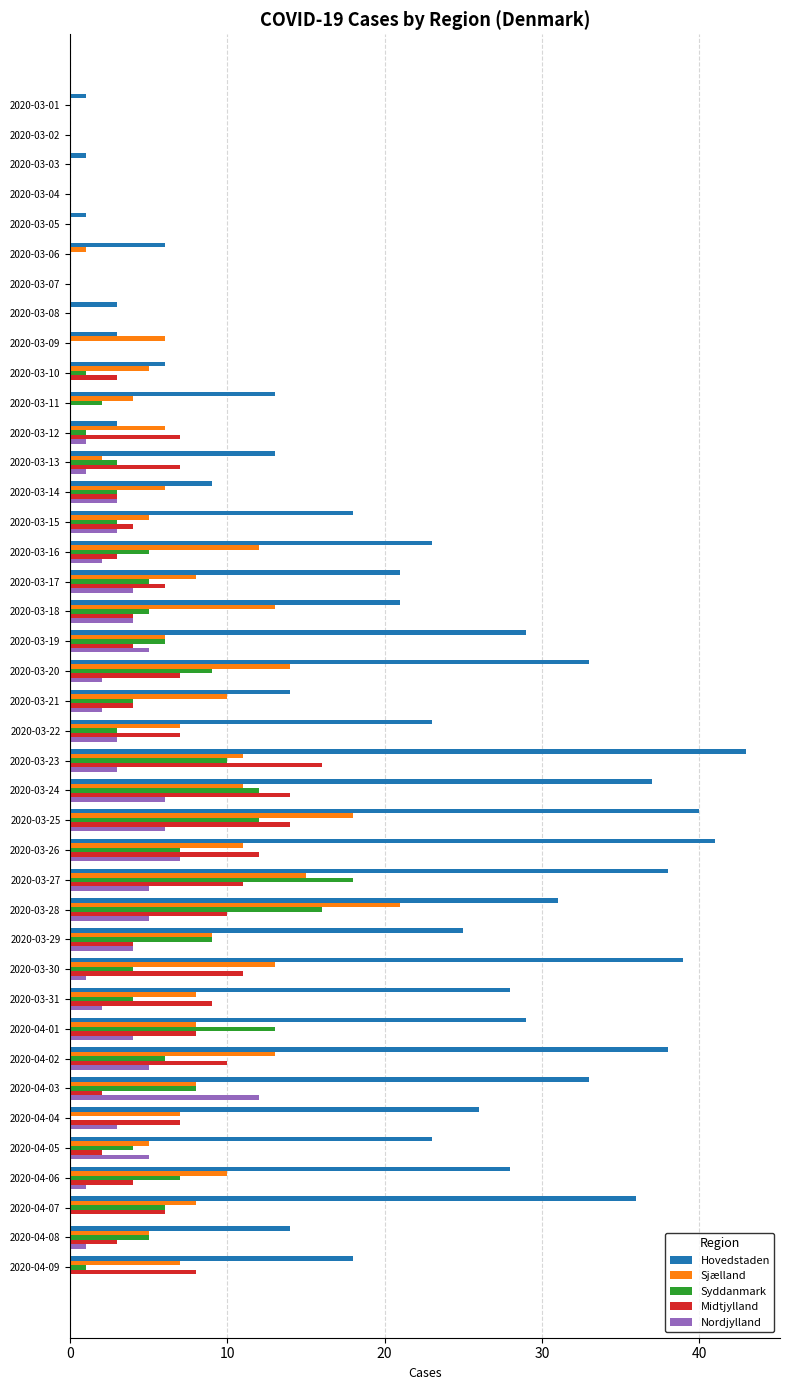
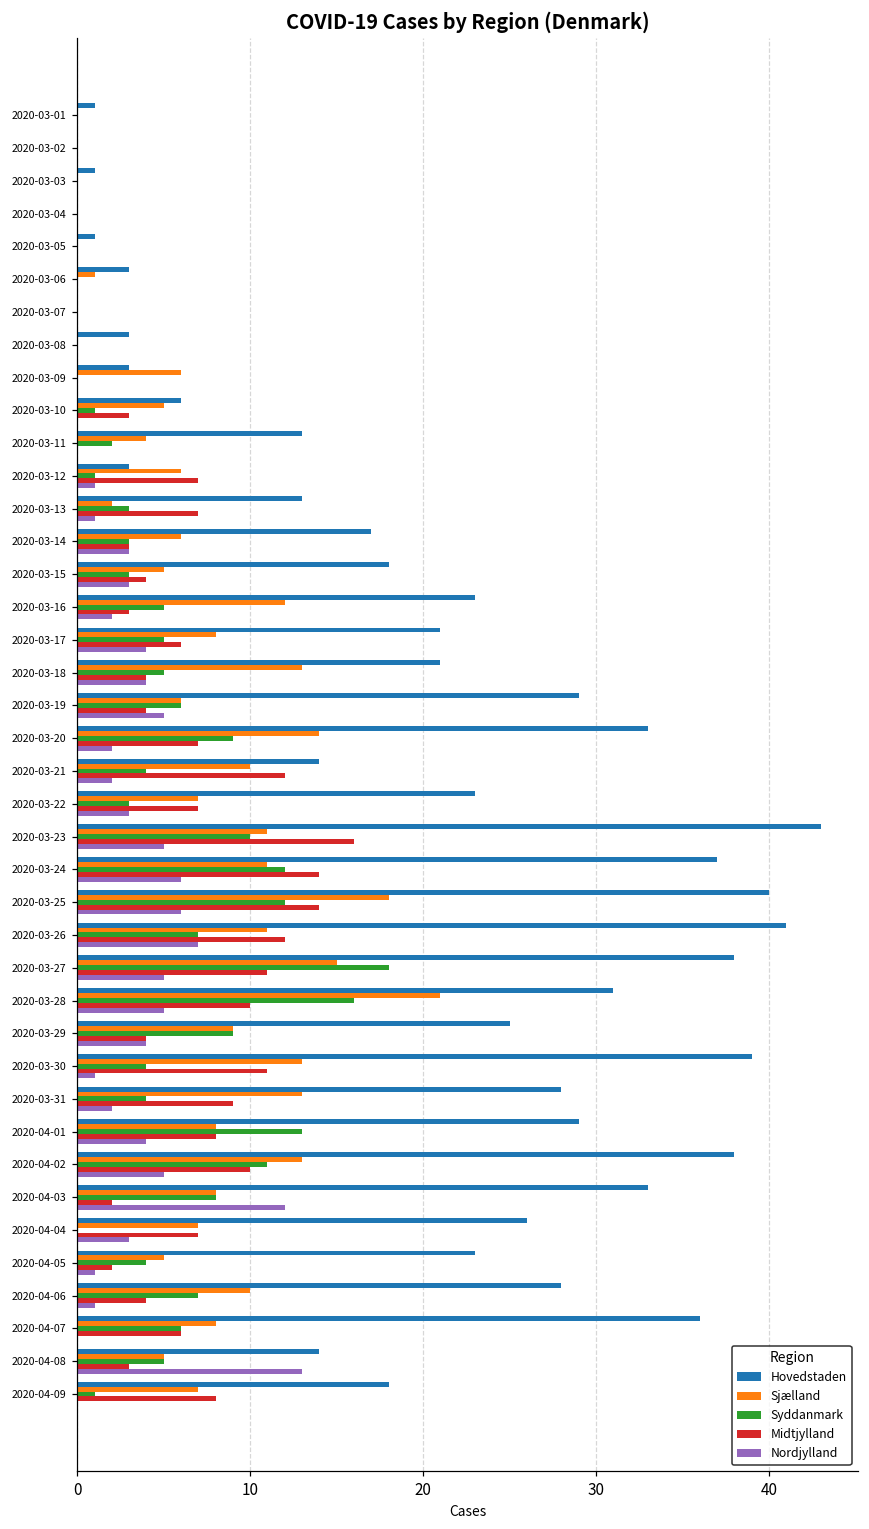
  {
    "Hovedstaden": {
      "2020-03-01": 1,
      "2020-03-02": 0,
      "2020-03-03": 1,
      "2020-03-04": 0,
      "2020-03-05": 1,
-     "2020-03-06": 6,
+     "2020-03-06": 3,
      "2020-03-07": 0,
      "2020-03-08": 3,
      "2020-03-09": 3,
      "2020-03-10": 6,
      "2020-03-11": 13,
      "2020-03-12": 3,
      "2020-03-13": 13,
-     "2020-03-14": 9,
+     "2020-03-14": 17,
      "2020-03-15": 18,
      "2020-03-16": 23,
      "2020-03-17": 21,
      "2020-03-18": 21,
      "2020-03-19": 29,
      "2020-03-20": 33,
      "2020-03-21": 14,
      "2020-03-22": 23,
      "2020-03-23": 43,
      "2020-03-24": 37,
      "2020-03-25": 40,
      "2020-03-26": 41,
      "2020-03-27": 38,
      "2020-03-28": 31,
      "2020-03-29": 25,
      "2020-03-30": 39,
      "2020-03-31": 28,
      "2020-04-01": 29,
      "2020-04-02": 38,
      "2020-04-03": 33,
      "2020-04-04": 26,
      "2020-04-05": 23,
      "2020-04-06": 28,
      "2020-04-07": 36,
      "2020-04-08": 14,
      "2020-04-09": 18
    },
    "Sjælland": {
      "2020-03-01": 0,
      "2020-03-02": 0,
      "2020-03-03": 0,
      "2020-03-04": 0,
      "2020-03-05": 0,
      "2020-03-06": 1,
      "2020-03-07": 0,
      "2020-03-08": 0,
      "2020-03-09": 6,
      "2020-03-10": 5,
      "2020-03-11": 4,
      "2020-03-12": 6,
      "2020-03-13": 2,
      "2020-03-14": 6,
      "2020-03-15": 5,
      "2020-03-16": 12,
      "2020-03-17": 8,
      "2020-03-18": 13,
      "2020-03-19": 6,
      "2020-03-20": 14,
      "2020-03-21": 10,
      "2020-03-22": 7,
      "2020-03-23": 11,
      "2020-03-24": 11,
      "2020-03-25": 18,
      "2020-03-26": 11,
      "2020-03-27": 15,
      "2020-03-28": 21,
      "2020-03-29": 9,
      "2020-03-30": 13,
-     "2020-03-31": 8,
+     "2020-03-31": 13,
      "2020-04-01": 8,
      "2020-04-02": 13,
      "2020-04-03": 8,
      "2020-04-04": 7,
      "2020-04-05": 5,
      "2020-04-06": 10,
      "2020-04-07": 8,
      "2020-04-08": 5,
      "2020-04-09": 7
    },
    "Syddanmark": {
      "2020-03-01": 0,
      "2020-03-02": 0,
      "2020-03-03": 0,
      "2020-03-04": 0,
      "2020-03-05": 0,
      "2020-03-06": 0,
      "2020-03-07": 0,
      "2020-03-08": 0,
      "2020-03-09": 0,
      "2020-03-10": 1,
      "2020-03-11": 2,
      "2020-03-12": 1,
      "2020-03-13": 3,
      "2020-03-14": 3,
      "2020-03-15": 3,
      "2020-03-16": 5,
      "2020-03-17": 5,
      "2020-03-18": 5,
      "2020-03-19": 6,
      "2020-03-20": 9,
      "2020-03-21": 4,
      "2020-03-22": 3,
      "2020-03-23": 10,
      "2020-03-24": 12,
      "2020-03-25": 12,
      "2020-03-26": 7,
      "2020-03-27": 18,
      "2020-03-28": 16,
      "2020-03-29": 9,
      "2020-03-30": 4,
      "2020-03-31": 4,
      "2020-04-01": 13,
-     "2020-04-02": 6,
+     "2020-04-02": 11,
      "2020-04-03": 8,
      "2020-04-04": 0,
      "2020-04-05": 4,
      "2020-04-06": 7,
      "2020-04-07": 6,
      "2020-04-08": 5,
      "2020-04-09": 1
    },
    "Midtjylland": {
      "2020-03-01": 0,
      "2020-03-02": 0,
      "2020-03-03": 0,
      "2020-03-04": 0,
      "2020-03-05": 0,
      "2020-03-06": 0,
      "2020-03-07": 0,
      "2020-03-08": 0,
      "2020-03-09": 0,
      "2020-03-10": 3,
      "2020-03-11": 0,
      "2020-03-12": 7,
      "2020-03-13": 7,
      "2020-03-14": 3,
      "2020-03-15": 4,
      "2020-03-16": 3,
      "2020-03-17": 6,
      "2020-03-18": 4,
      "2020-03-19": 4,
      "2020-03-20": 7,
-     "2020-03-21": 4,
+     "2020-03-21": 12,
      "2020-03-22": 7,
      "2020-03-23": 16,
      "2020-03-24": 14,
      "2020-03-25": 14,
      "2020-03-26": 12,
      "2020-03-27": 11,
      "2020-03-28": 10,
      "2020-03-29": 4,
      "2020-03-30": 11,
      "2020-03-31": 9,
      "2020-04-01": 8,
      "2020-04-02": 10,
      "2020-04-03": 2,
      "2020-04-04": 7,
      "2020-04-05": 2,
      "2020-04-06": 4,
      "2020-04-07": 6,
      "2020-04-08": 3,
      "2020-04-09": 8
    },
    "Nordjylland": {
      "2020-03-01": 0,
      "2020-03-02": 0,
      "2020-03-03": 0,
      "2020-03-04": 0,
      "2020-03-05": 0,
      "2020-03-06": 0,
      "2020-03-07": 0,
      "2020-03-08": 0,
      "2020-03-09": 0,
      "2020-03-10": 0,
      "2020-03-11": 0,
      "2020-03-12": 1,
      "2020-03-13": 1,
      "2020-03-14": 3,
      "2020-03-15": 3,
      "2020-03-16": 2,
      "2020-03-17": 4,
      "2020-03-18": 4,
      "2020-03-19": 5,
      "2020-03-20": 2,
      "2020-03-21": 2,
      "2020-03-22": 3,
-     "2020-03-23": 3,
+     "2020-03-23": 5,
      "2020-03-24": 6,
      "2020-03-25": 6,
      "2020-03-26": 7,
      "2020-03-27": 5,
      "2020-03-28": 5,
      "2020-03-29": 4,
      "2020-03-30": 1,
      "2020-03-31": 2,
      "2020-04-01": 4,
      "2020-04-02": 5,
      "2020-04-03": 12,
      "2020-04-04": 3,
-     "2020-04-05": 5,
+     "2020-04-05": 1,
      "2020-04-06": 1,
      "2020-04-07": 0,
-     "2020-04-08": 1,
+     "2020-04-08": 13,
      "2020-04-09": 0
    }
  }
